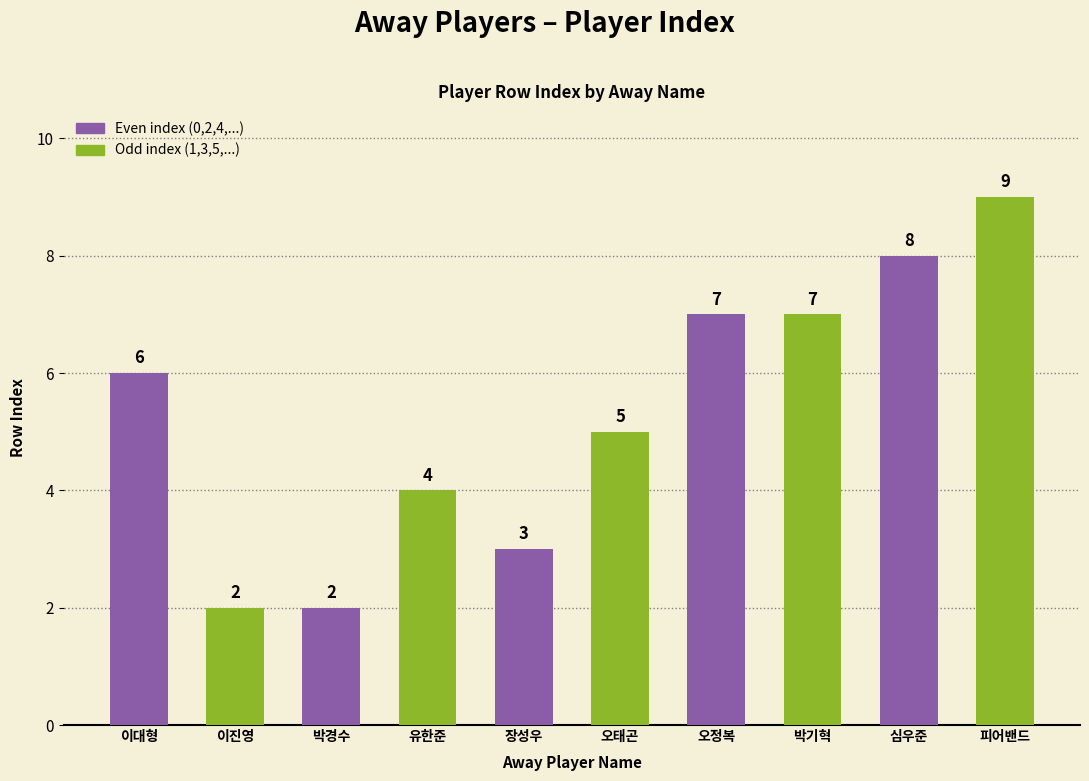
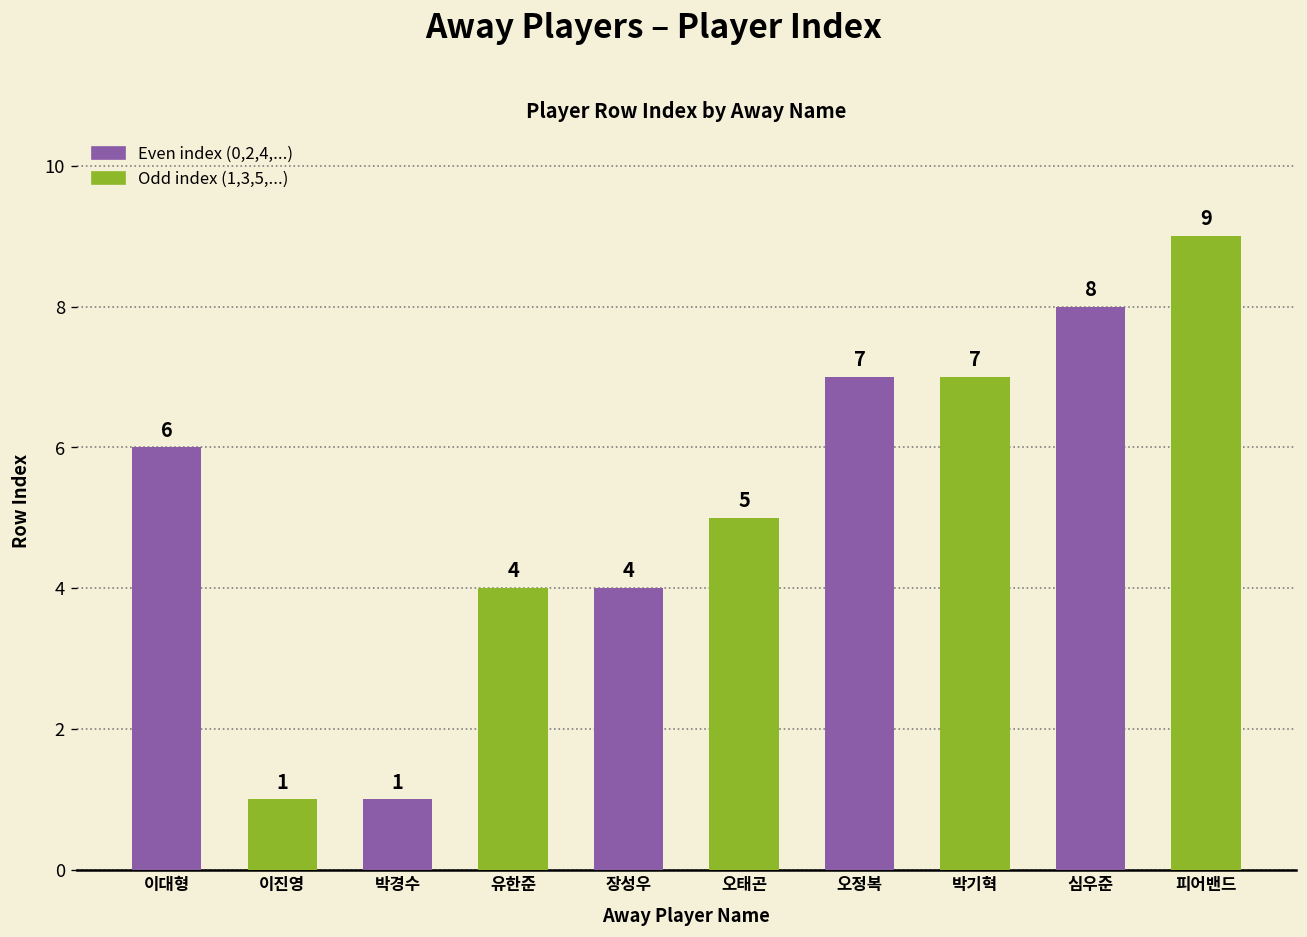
  {
    "이대형": 6,
-   "이진영": 2,
-   "박경수": 2,
+   "이진영": 1,
+   "박경수": 1,
    "유한준": 4,
-   "장성우": 3,
+   "장성우": 4,
    "오태곤": 5,
    "오정복": 7,
    "박기혁": 7,
    "심우준": 8,
    "피어밴드": 9
  }
